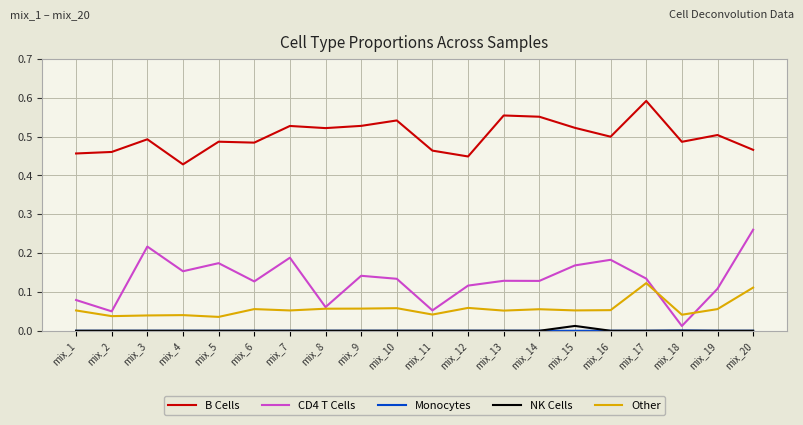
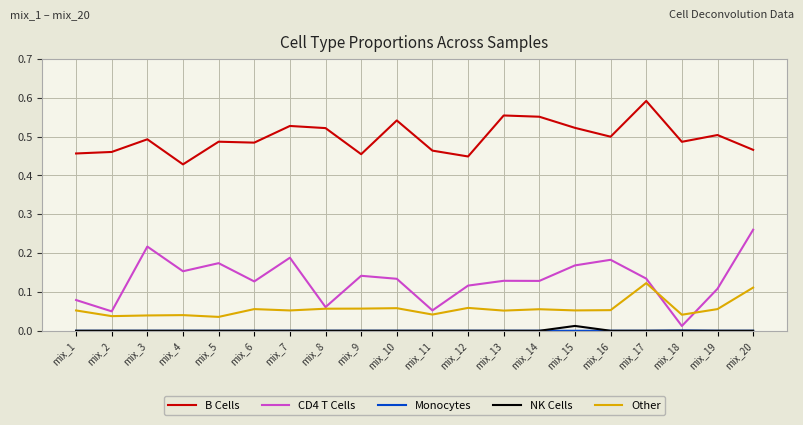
  {
    "B Cells": {
      "mix_1": 0.46,
      "mix_2": 0.46,
      "mix_3": 0.49,
      "mix_4": 0.43,
      "mix_5": 0.49,
      "mix_6": 0.48,
      "mix_7": 0.53,
      "mix_8": 0.52,
-     "mix_9": 0.53,
+     "mix_9": 0.45,
      "mix_10": 0.54,
      "mix_11": 0.46,
      "mix_12": 0.45,
      "mix_13": 0.55,
      "mix_14": 0.55,
      "mix_15": 0.52,
      "mix_16": 0.50,
      "mix_17": 0.59,
      "mix_18": 0.49,
      "mix_19": 0.50,
      "mix_20": 0.47
    },
    "CD4 T Cells": {
      "mix_1": 0.08,
      "mix_2": 0.05,
      "mix_3": 0.22,
      "mix_4": 0.15,
      "mix_5": 0.17,
      "mix_6": 0.13,
      "mix_7": 0.19,
      "mix_9": 0.14,
      "mix_10": 0.13,
      "mix_11": 0.05,
      "mix_12": 0.12,
      "mix_13": 0.13,
      "mix_14": 0.13,
      "mix_15": 0.17,
      "mix_16": 0.18,
      "mix_17": 0.13,
      "mix_18": 0.01,
      "mix_19": 0.11,
      "mix_20": 0.26
    },
    "Monocytes": {
      "mix_15": 0.00
    },
    "NK Cells": {
      "mix_15": 0.01
    },
    "Other": {
      "mix_1": 0.05,
      "mix_2": 0.04,
      "mix_3": 0.04,
      "mix_4": 0.04,
      "mix_5": 0.04,
      "mix_6": 0.06,
      "mix_7": 0.05,
      "mix_9": 0.06,
      "mix_10": 0.06,
      "mix_11": 0.04,
      "mix_12": 0.06,
      "mix_13": 0.05,
      "mix_14": 0.06,
      "mix_15": 0.05,
      "mix_16": 0.05,
      "mix_17": 0.12,
      "mix_18": 0.04,
      "mix_19": 0.06,
      "mix_20": 0.11
    }
  }
